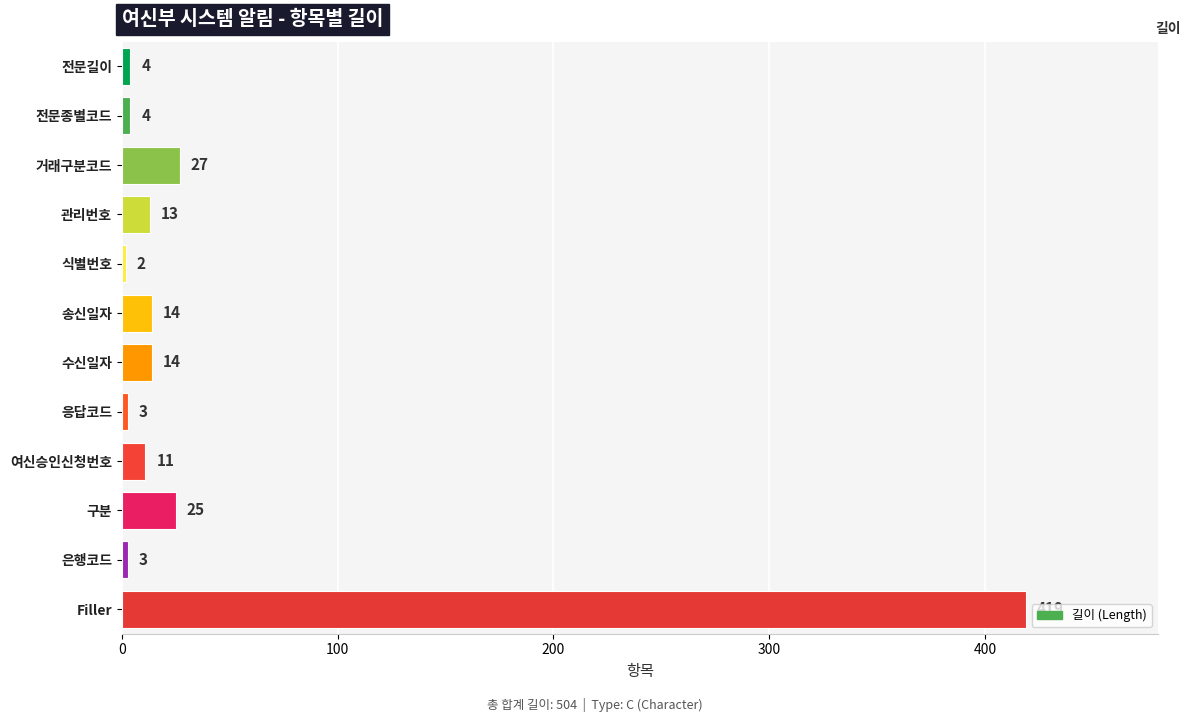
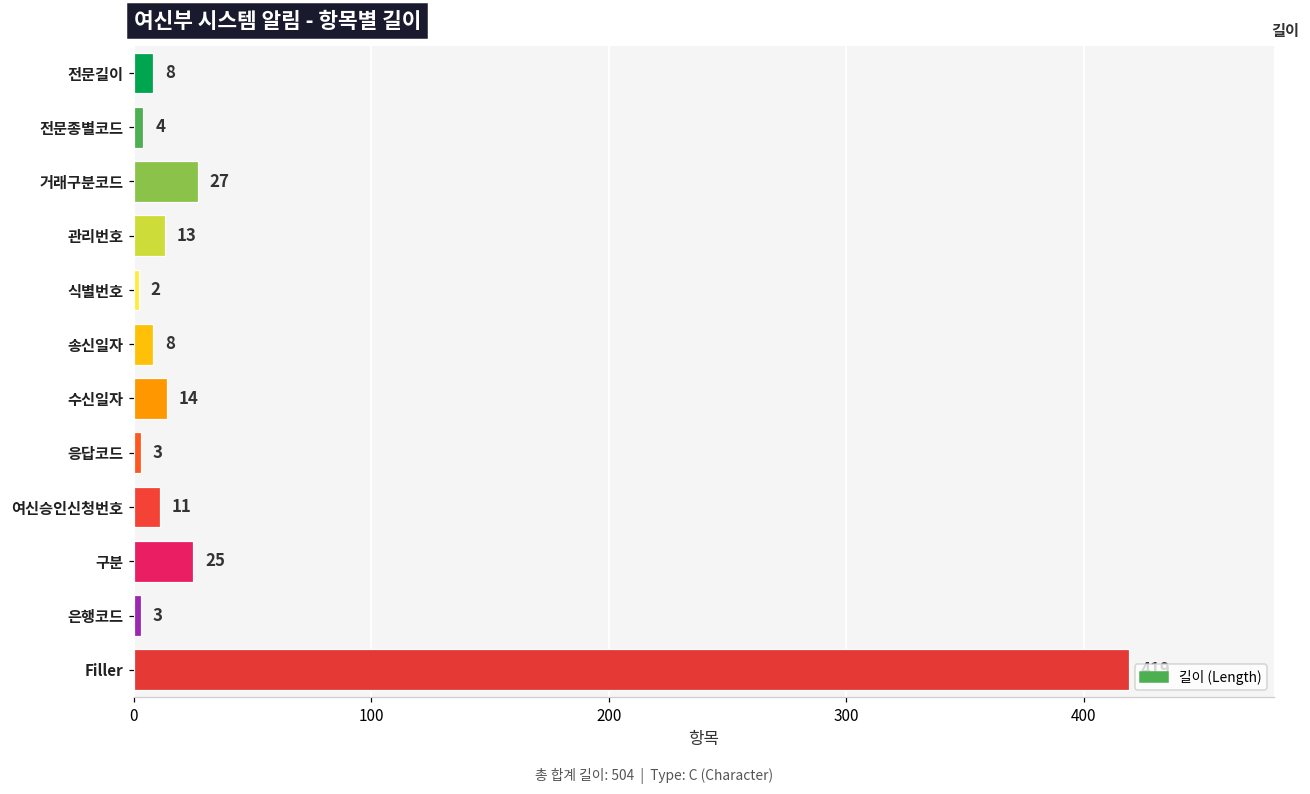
  {
-   "전문길이": 4,
+   "전문길이": 8,
    "전문종별코드": 4,
    "거래구분코드": 27,
    "관리번호": 13,
    "식별번호": 2,
-   "송신일자": 14,
+   "송신일자": 8,
    "수신일자": 14,
    "응답코드": 3,
    "여신승인신청번호": 11,
    "구분": 25,
    "은행코드": 3
  }
